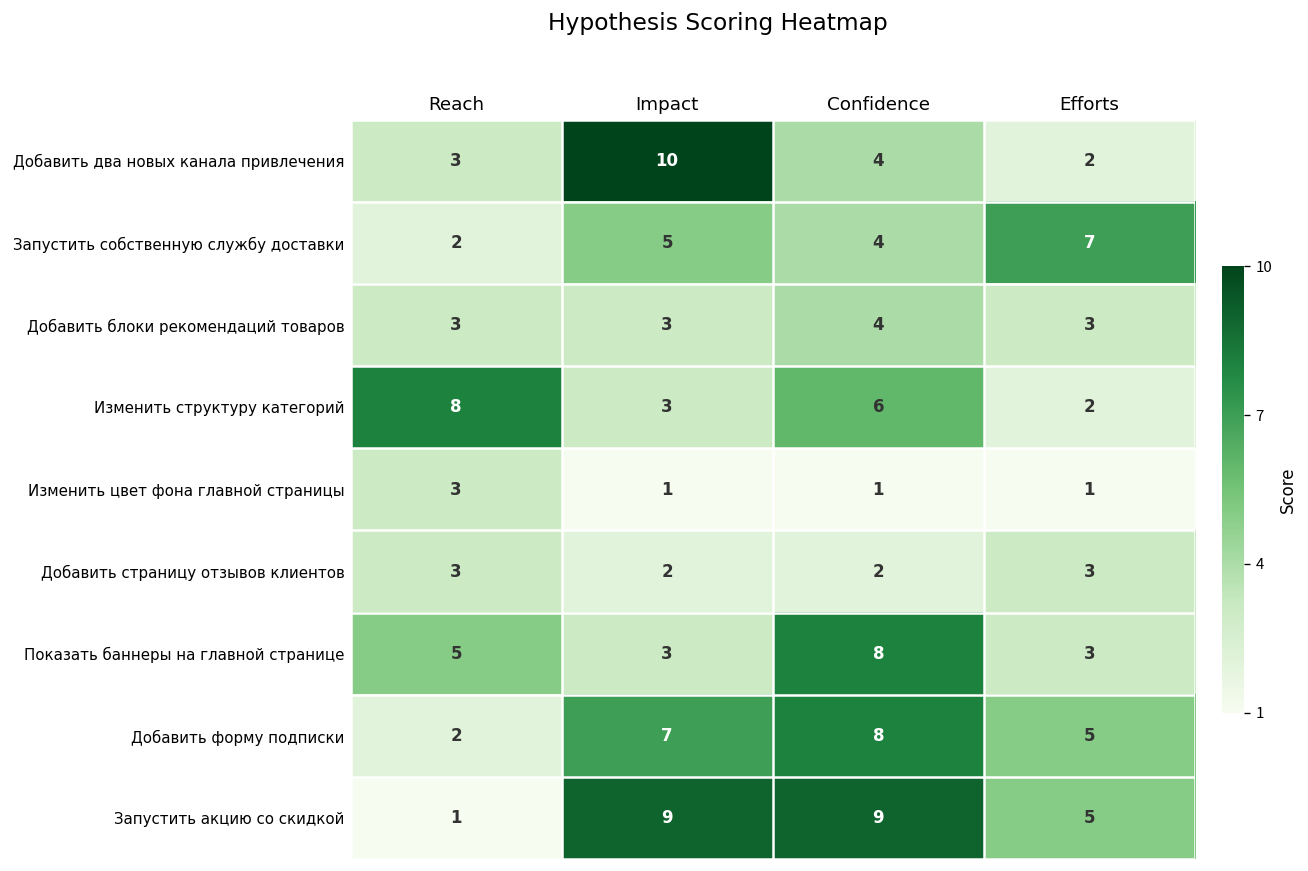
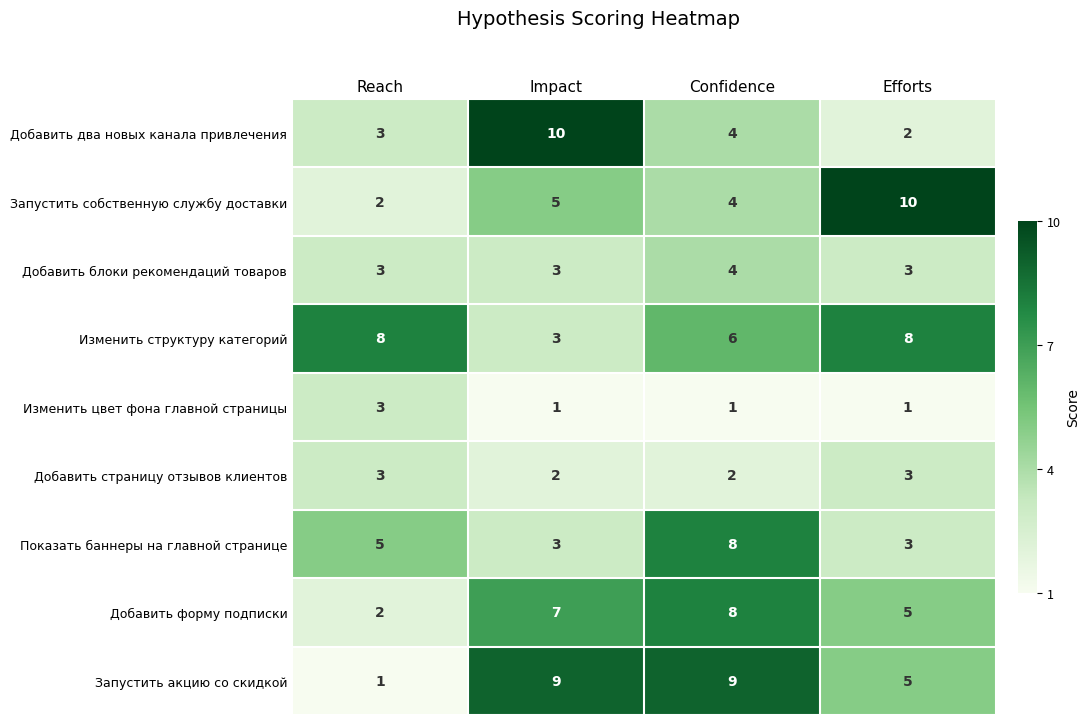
  {
    "Добавить два новых канала привлечения": {
      "Reach": 3,
      "Impact": 10,
      "Confidence": 4,
      "Efforts": 2
    },
    "Запустить собственную службу доставки": {
      "Reach": 2,
      "Impact": 5,
      "Confidence": 4,
-     "Efforts": 7
+     "Efforts": 10
    },
    "Добавить блоки рекомендаций товаров": {
      "Reach": 3,
      "Impact": 3,
      "Confidence": 4,
      "Efforts": 3
    },
    "Изменить структуру категорий": {
      "Reach": 8,
      "Impact": 3,
      "Confidence": 6,
-     "Efforts": 2
+     "Efforts": 8
    },
    "Изменить цвет фона главной страницы": {
      "Reach": 3,
      "Impact": 1,
      "Confidence": 1,
      "Efforts": 1
    },
    "Добавить страницу отзывов клиентов": {
      "Reach": 3,
      "Impact": 2,
      "Confidence": 2,
      "Efforts": 3
    },
    "Показать баннеры на главной странице": {
      "Reach": 5,
      "Impact": 3,
      "Confidence": 8,
      "Efforts": 3
    },
    "Добавить форму подписки": {
      "Reach": 2,
      "Impact": 7,
      "Confidence": 8,
      "Efforts": 5
    },
    "Запустить акцию со скидкой": {
      "Reach": 1,
      "Impact": 9,
      "Confidence": 9,
      "Efforts": 5
    }
  }
